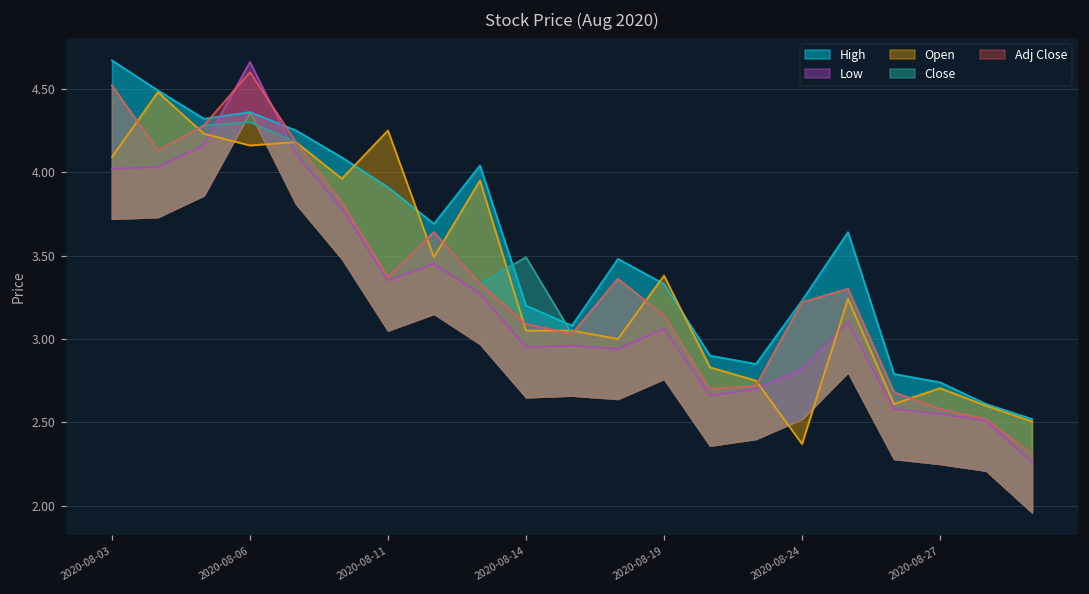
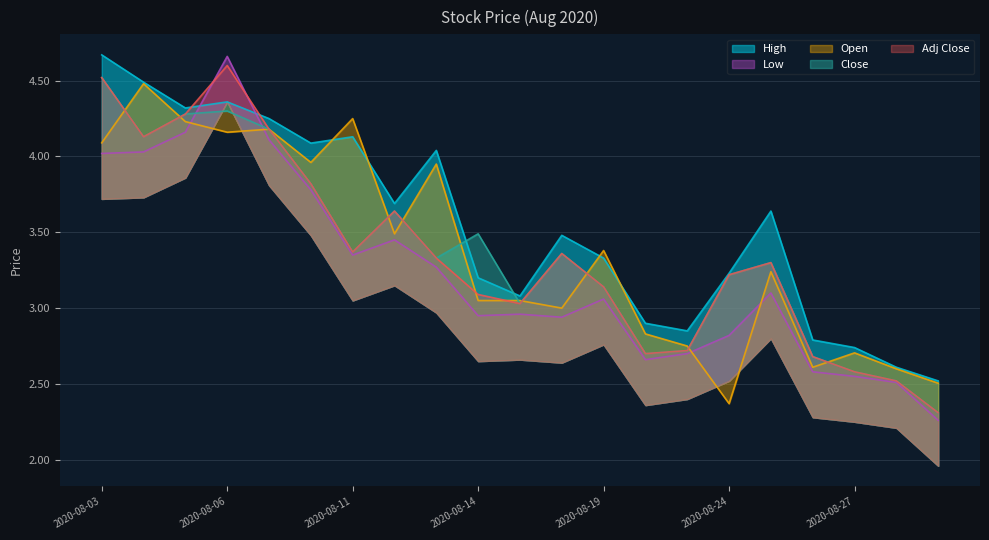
  {
    "High": {
      "2020-08-03": 4.67,
-     "2020-08-11": 3.91,
+     "2020-08-11": 4.13,
      "2020-08-14": 3.20,
      "2020-08-19": 3.33,
      "2020-08-27": 2.74
    },
    "Low": {
      "2020-08-03": 4.02,
      "2020-08-06": 4.66,
      "2020-08-11": 3.35,
      "2020-08-14": 2.95,
      "2020-08-19": 3.06,
      "2020-08-24": 2.82,
      "2020-08-27": 2.55
    },
    "Adj Close": {
      "2020-08-06": 4.60,
      "2020-08-14": 3.09
    }
  }
